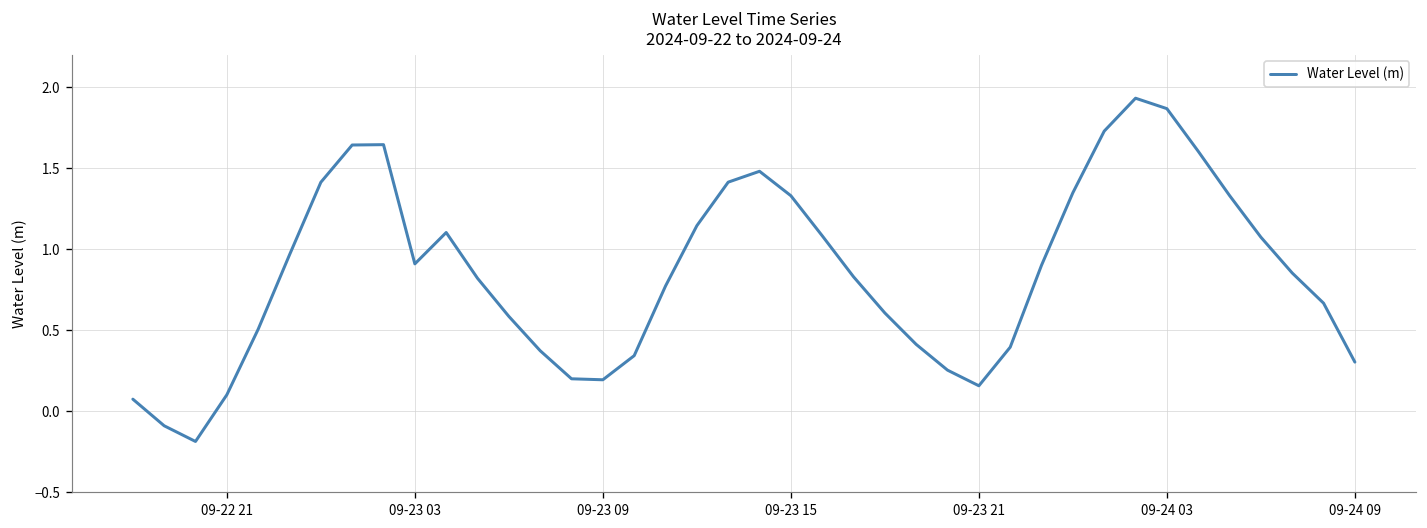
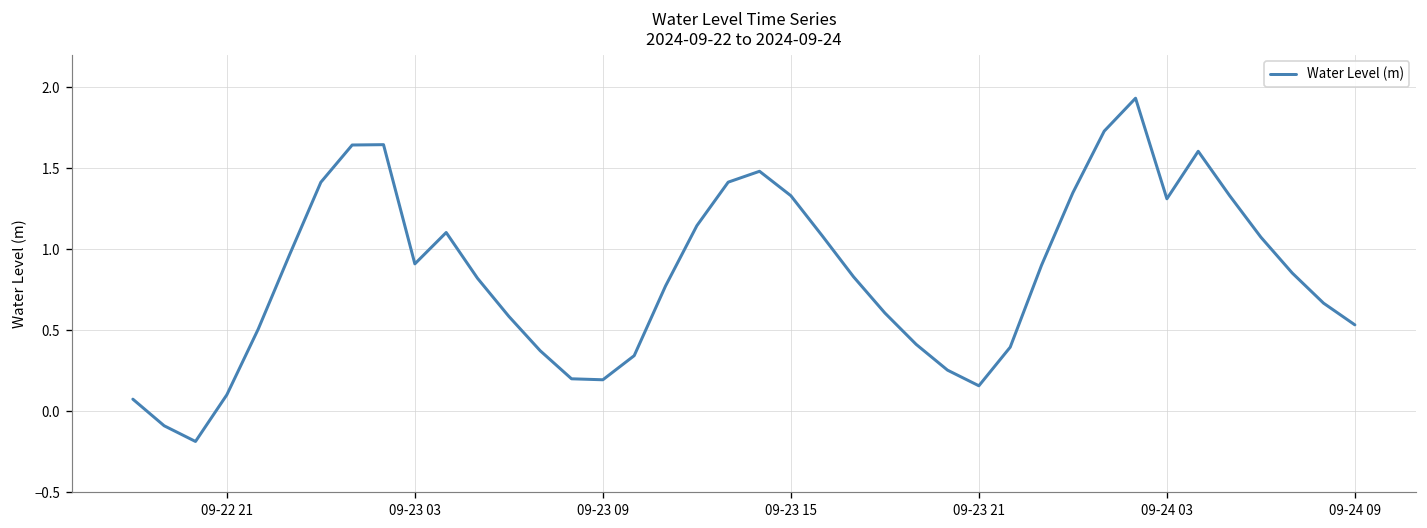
  {
    "09-22 21": 0.10,
    "09-23 03": 0.91,
    "09-23 09": 0.19,
    "09-23 15": 1.33,
    "09-23 21": 0.16,
-   "09-24 03": 1.87,
-   "09-24 09": 0.30
+   "09-24 03": 1.31,
+   "09-24 09": 0.53
  }
